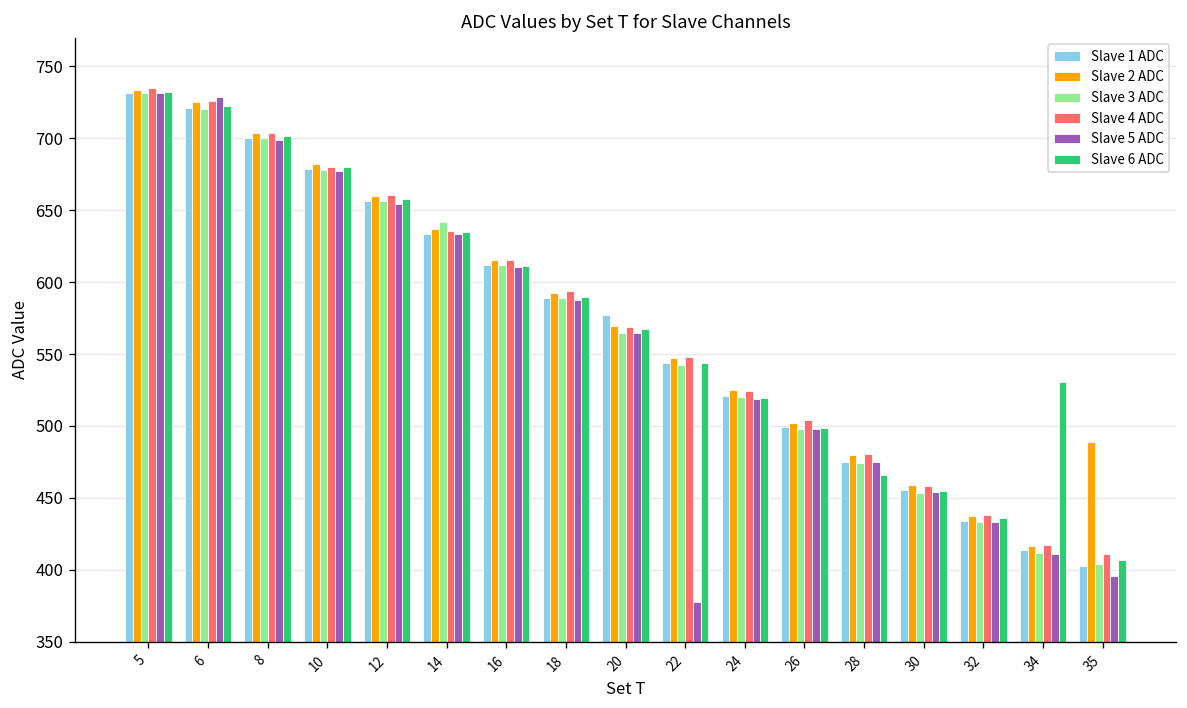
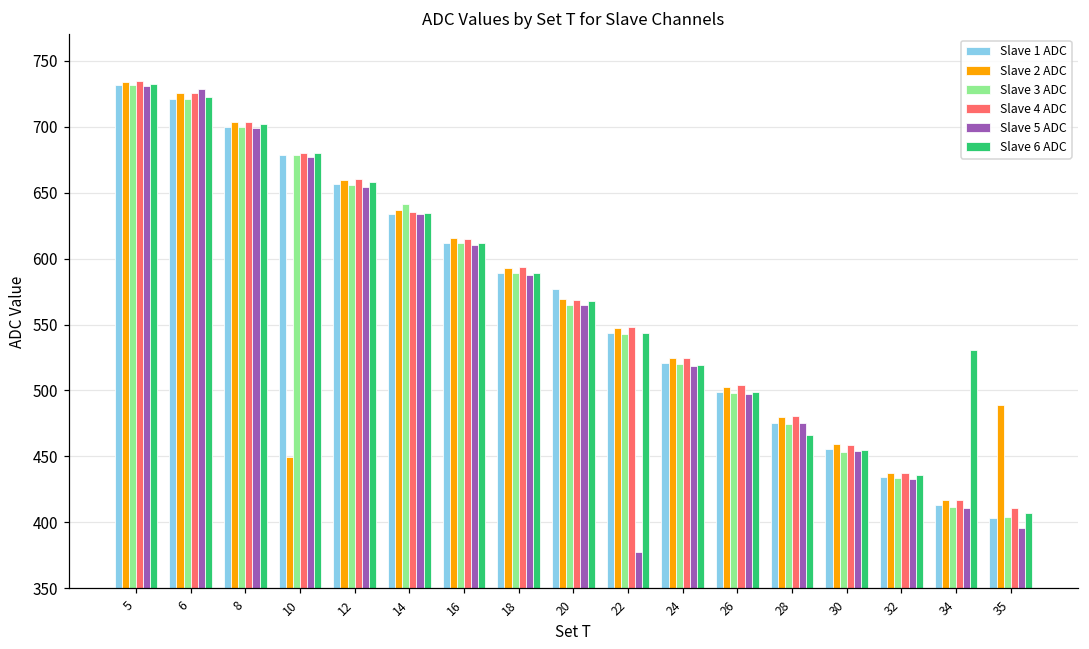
  {
    "Slave 1 ADC": {
      "5": 731,
      "6": 721,
      "8": 700,
      "10": 678,
      "12": 656,
      "14": 634,
      "16": 612,
      "18": 589,
      "20": 577,
      "22": 544,
      "24": 521,
      "26": 499,
      "28": 475,
      "30": 455,
      "32": 434,
      "34": 414,
      "35": 403
    },
    "Slave 2 ADC": {
      "5": 734,
      "6": 726,
      "8": 704,
-     "10": 682,
+     "10": 450,
      "12": 660,
      "14": 637,
      "16": 615,
      "18": 593,
      "20": 570,
      "22": 547,
      "24": 525,
      "26": 502,
      "28": 480,
      "30": 459,
      "32": 437,
      "34": 417,
      "35": 489
    },
    "Slave 3 ADC": {
      "5": 731,
      "6": 721,
      "8": 700,
      "10": 678,
      "12": 656,
      "14": 642,
      "16": 612,
      "18": 589,
      "20": 565,
      "22": 543,
      "24": 520,
      "26": 498,
      "28": 474,
      "30": 454,
      "32": 433,
      "34": 412,
      "35": 404
    },
    "Slave 4 ADC": {
      "5": 735,
      "6": 726,
      "8": 704,
      "10": 680,
      "12": 661,
      "14": 636,
      "16": 615,
      "18": 594,
      "20": 569,
      "22": 548,
      "24": 524,
      "26": 504,
      "28": 481,
      "30": 459,
      "32": 438,
      "34": 417,
      "35": 411
    },
    "Slave 5 ADC": {
      "5": 731,
      "6": 728,
      "8": 699,
      "10": 677,
      "12": 654,
      "14": 634,
      "16": 610,
      "18": 588,
      "20": 565,
      "22": 378,
      "24": 519,
      "26": 498,
      "28": 475,
      "30": 454,
      "32": 433,
      "34": 411,
      "35": 396
    },
    "Slave 6 ADC": {
      "5": 732,
      "6": 722,
      "8": 702,
      "10": 680,
      "12": 658,
      "14": 635,
      "16": 611,
      "18": 589,
      "20": 568,
      "22": 544,
      "24": 519,
      "26": 499,
      "28": 466,
      "30": 455,
      "32": 436,
      "34": 530,
      "35": 407
    }
  }
